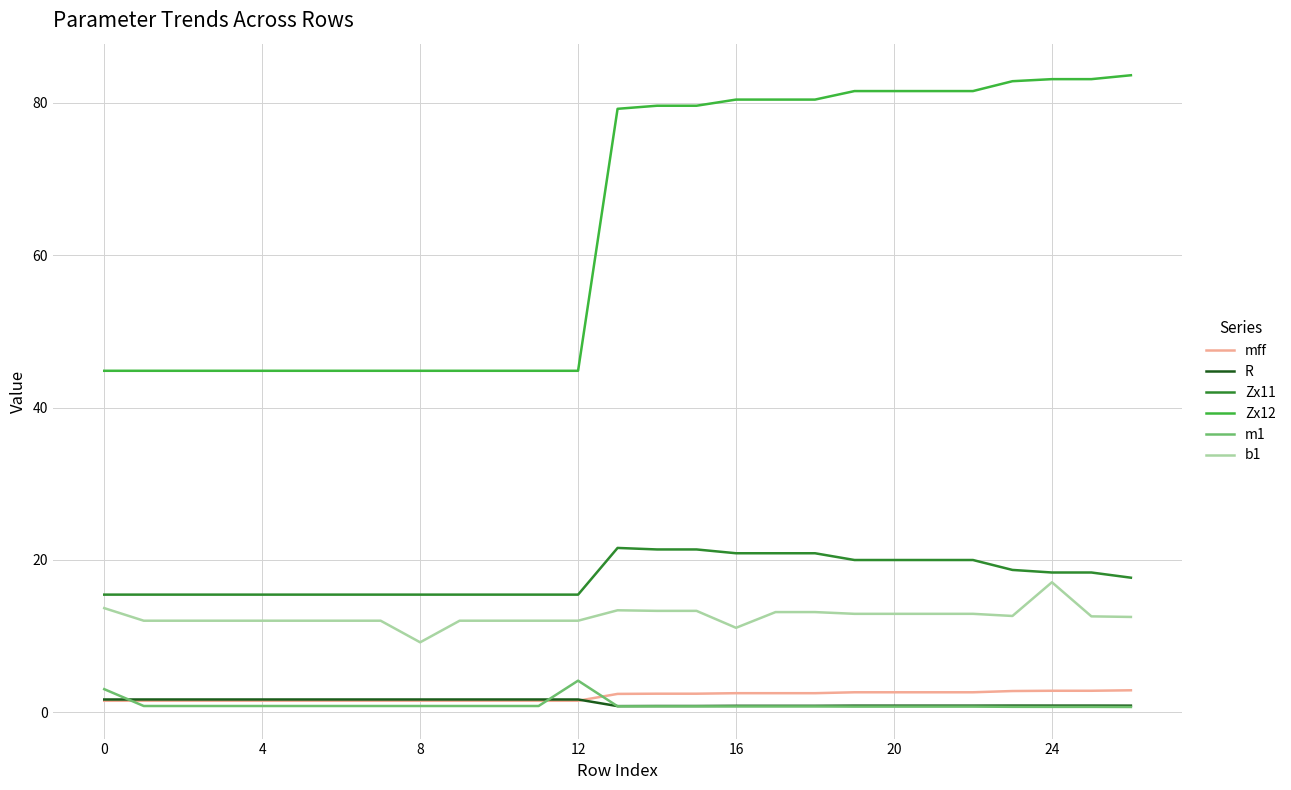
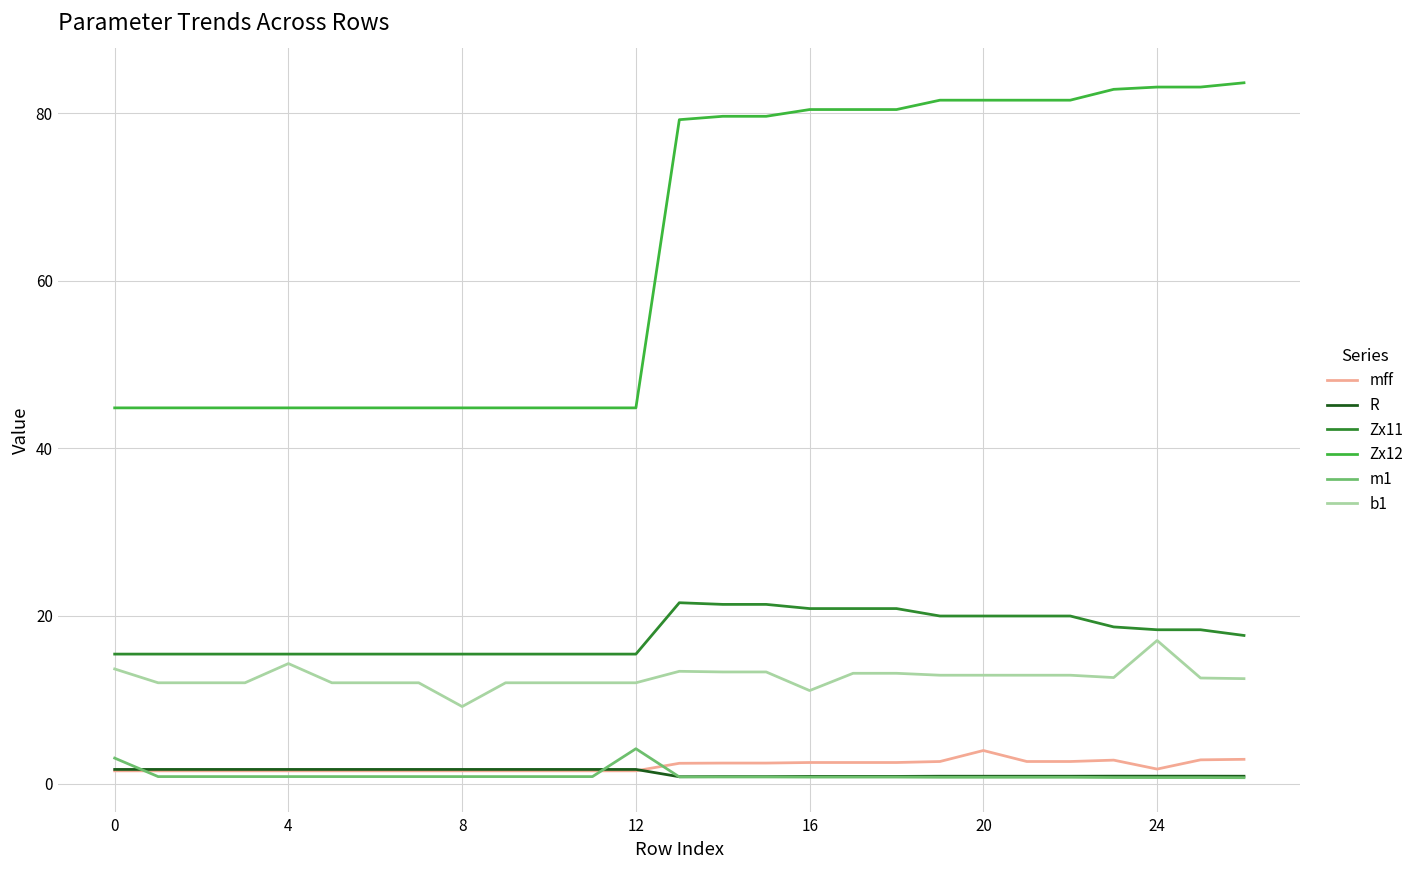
  {
    "mff": {
      "16": 3,
-     "20": 3,
-     "24": 3
+     "20": 4,
+     "24": 2
    },
    "m1": {
      "0": 3,
      "4": 1,
      "8": 1,
      "12": 4
    },
    "b1": {
      "0": 14,
-     "4": 12,
+     "4": 14,
      "8": 9,
      "12": 12,
      "16": 11,
      "20": 13,
      "24": 17
    }
  }
